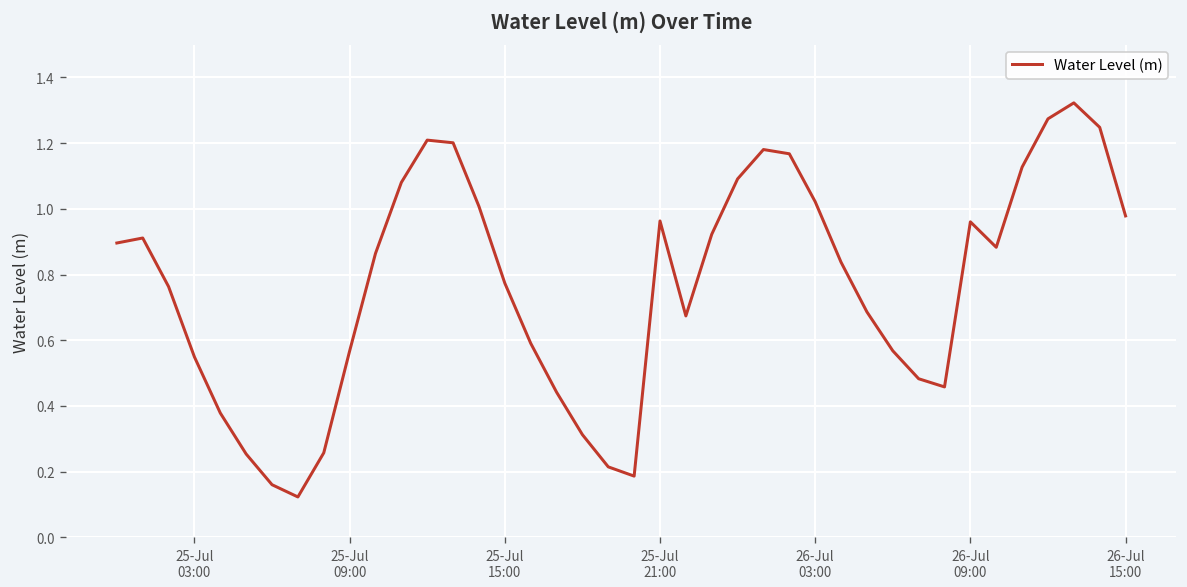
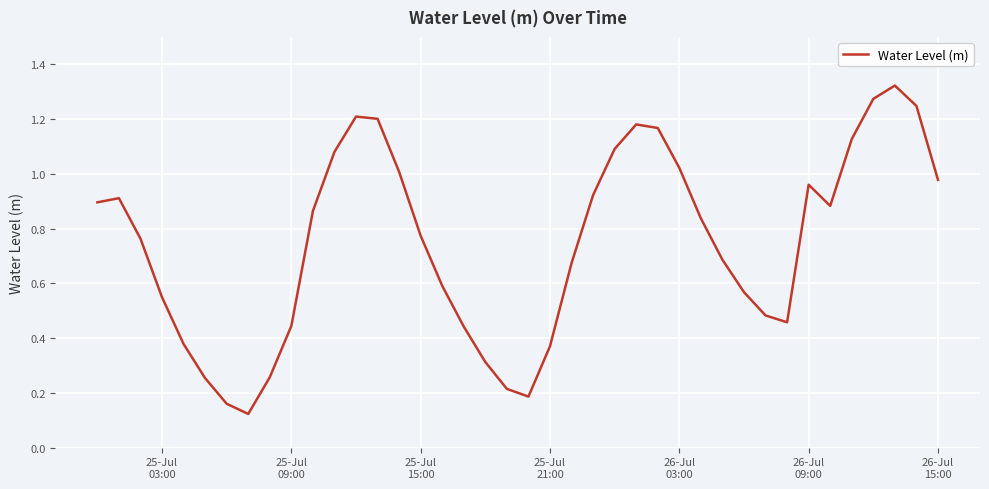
  {
    "25-Jul 03:00": 0.55,
-   "25-Jul 09:00": 0.57,
+   "25-Jul 09:00": 0.44,
    "25-Jul 15:00": 0.77,
-   "25-Jul 21:00": 0.96,
+   "25-Jul 21:00": 0.37,
    "26-Jul 03:00": 1.02,
    "26-Jul 09:00": 0.96,
    "26-Jul 15:00": 0.98
  }
